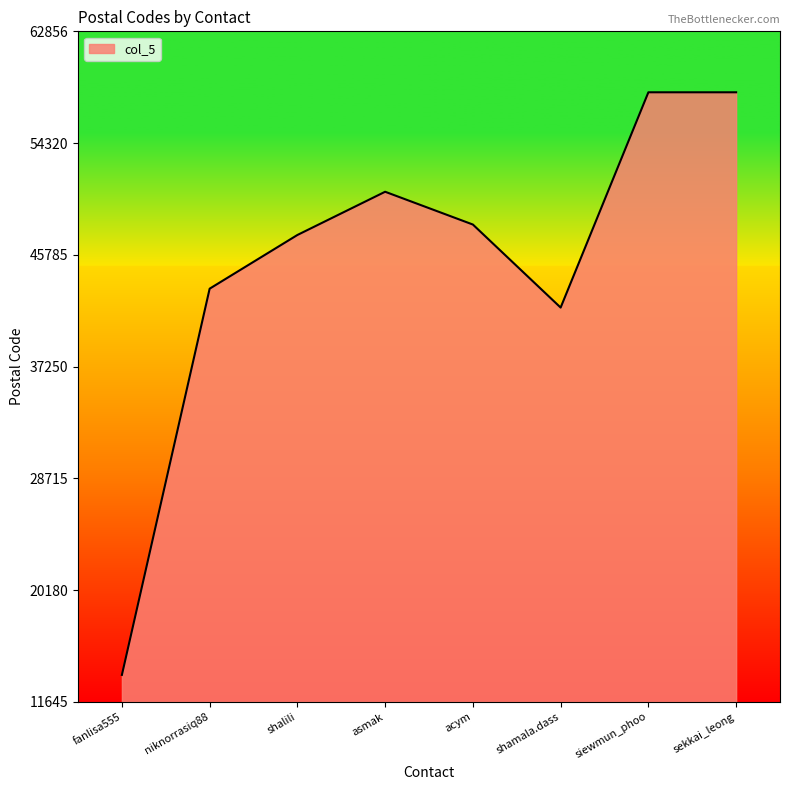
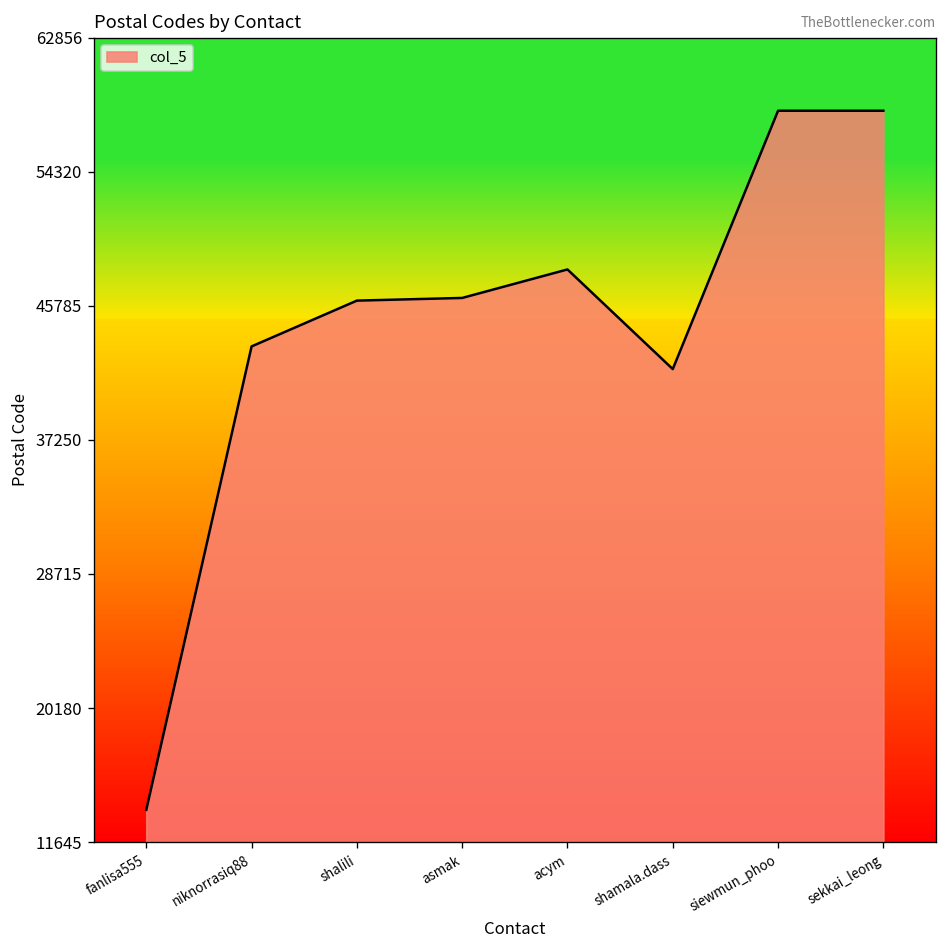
  {
    "fanlisa555": 13700,
    "niknorrasiq88": 43200,
-   "shalili": 47300,
-   "asmak": 50600,
+   "shalili": 46100,
+   "asmak": 46300,
    "acym": 48100,
    "shamala.dass": 41800,
    "siewmun_phoo": 58200,
    "sekkai_leong": 58200
  }
